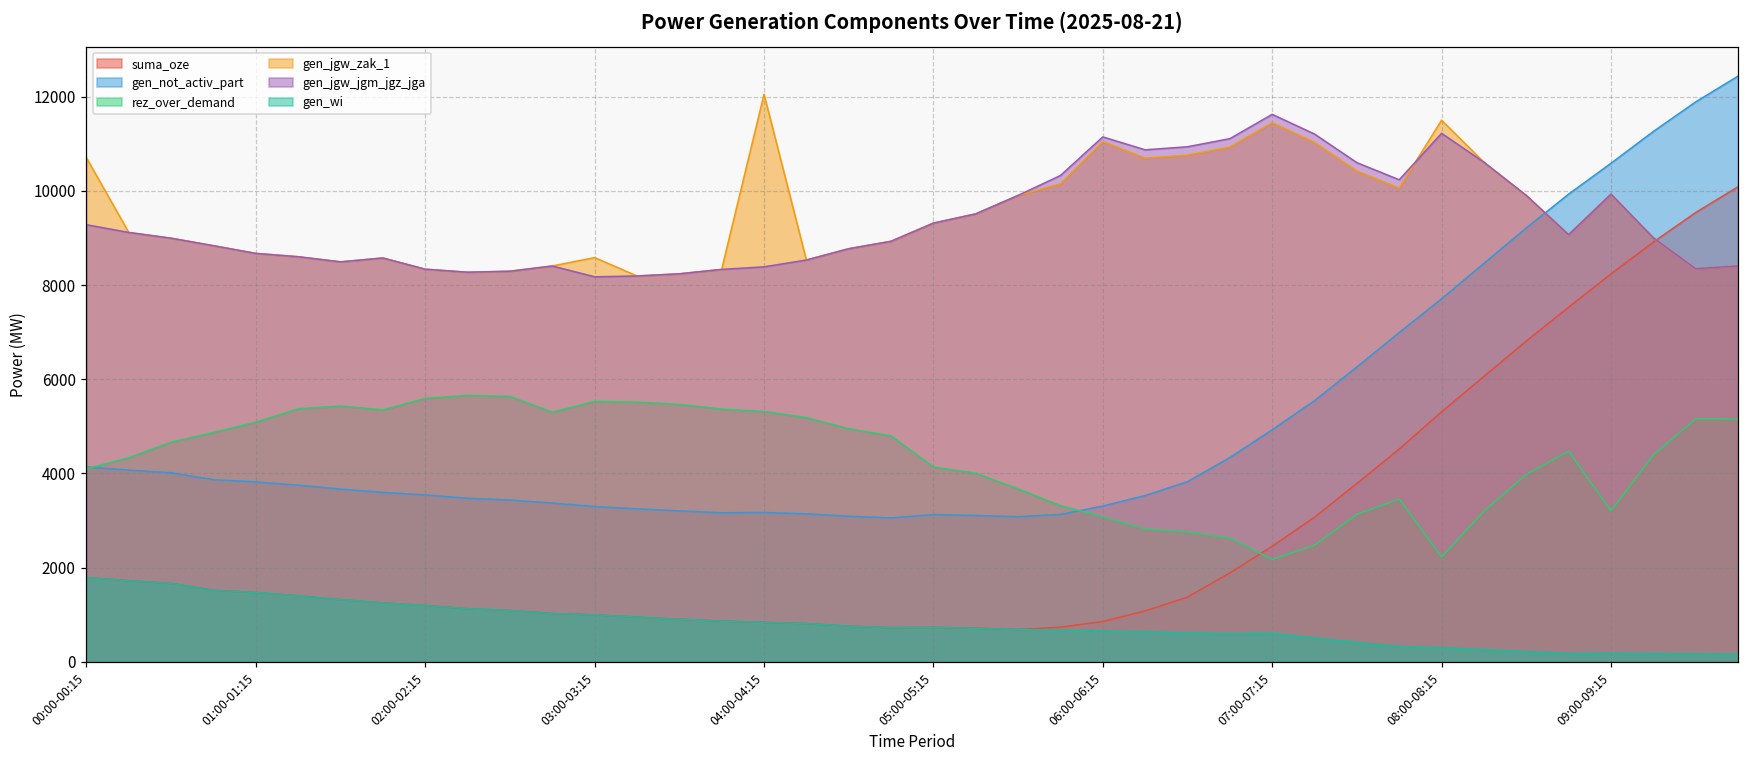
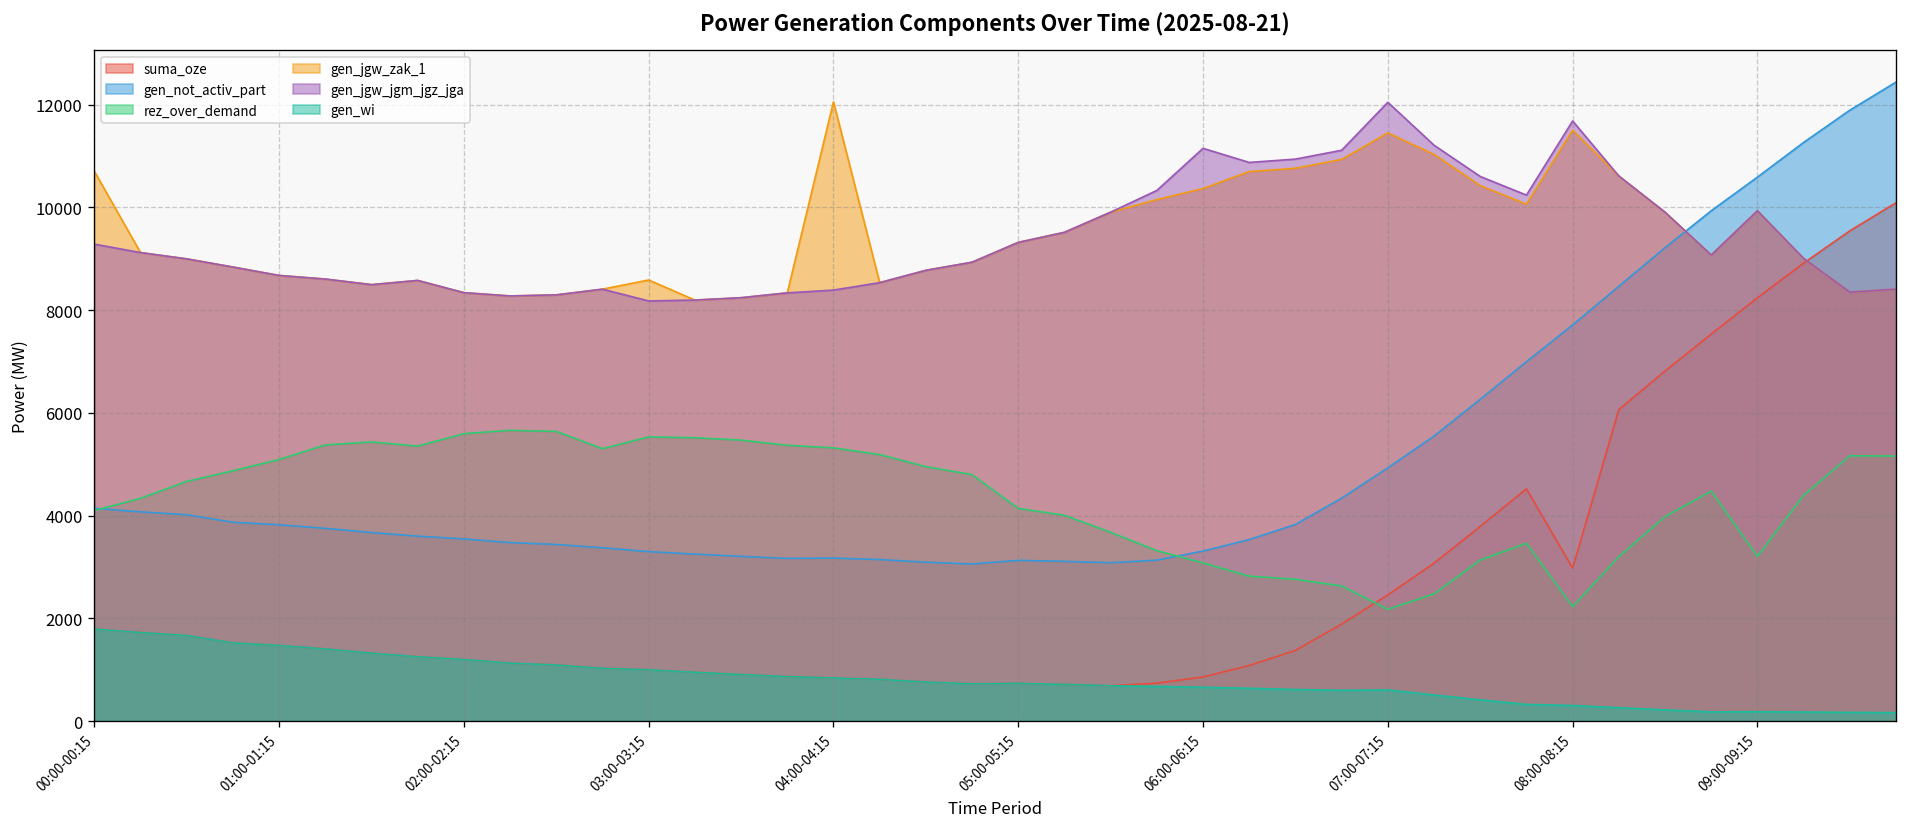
  {
    "suma_oze": {
      "06:00-06:15": 900,
      "07:00-07:15": 2500,
-     "08:00-08:15": 5300,
+     "08:00-08:15": 3000,
      "09:00-09:15": 8200
    },
    "gen_jgw_zak_1": {
      "00:00-00:15": 10700,
      "03:00-03:15": 8600,
      "04:00-04:15": 12100,
-     "06:00-06:15": 11000,
+     "06:00-06:15": 10400,
      "07:00-07:15": 11400,
      "08:00-08:15": 11500
    },
    "gen_jgw_jgm_jgz_jga": {
      "00:00-00:15": 9300,
      "03:00-03:15": 8200,
      "04:00-04:15": 8400,
      "06:00-06:15": 11100,
-     "07:00-07:15": 11600,
-     "08:00-08:15": 11200
+     "07:00-07:15": 12000,
+     "08:00-08:15": 11700
    }
  }
